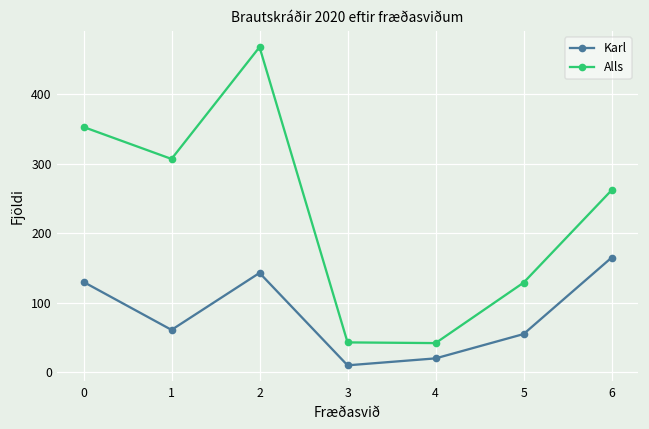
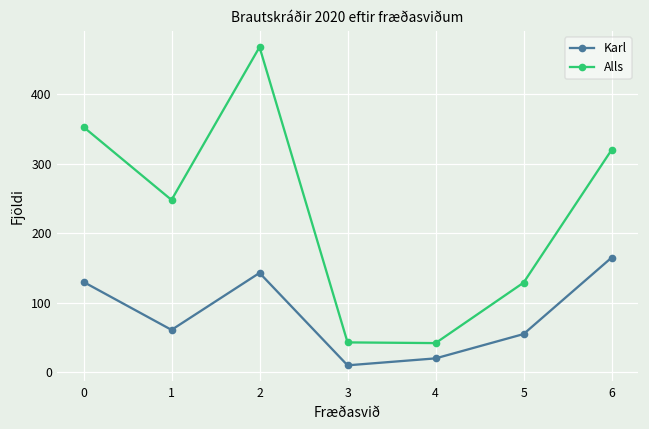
  {
    "Karl": {
      "0": 130,
      "1": 60,
      "2": 140,
      "3": 10,
      "4": 20,
      "5": 60,
      "6": 170
    },
    "Alls": {
      "0": 350,
-     "1": 310,
+     "1": 250,
      "2": 470,
      "3": 40,
      "4": 40,
      "5": 130,
-     "6": 260
+     "6": 320
    }
  }
